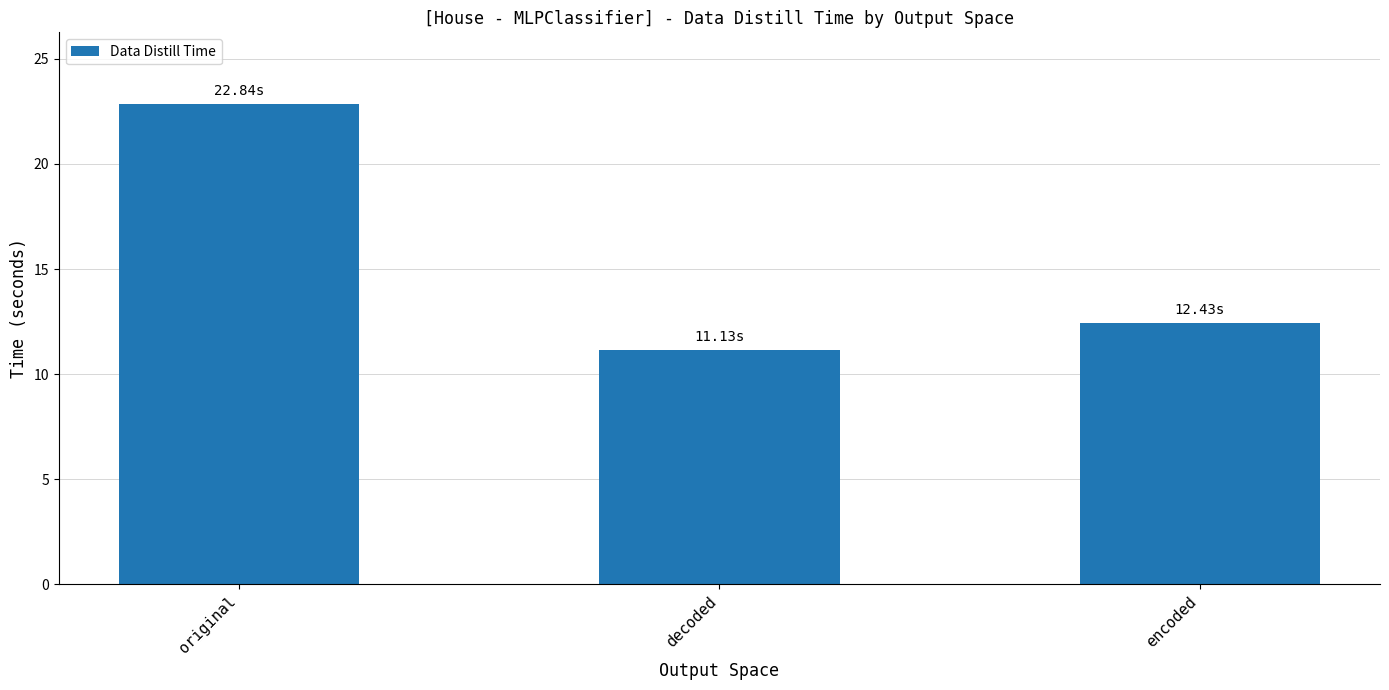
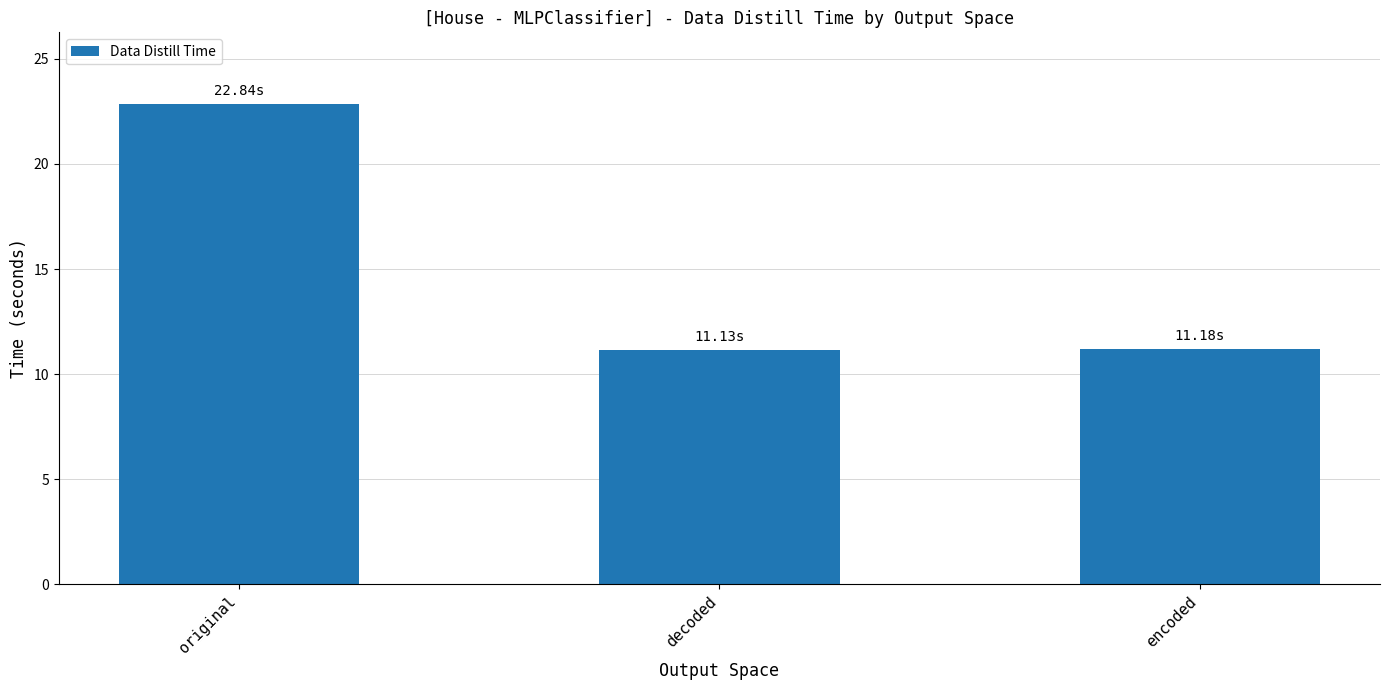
  {
    "original": "22.84s",
    "decoded": "11.13s",
-   "encoded": "12.43s"
+   "encoded": "11.18s"
  }
